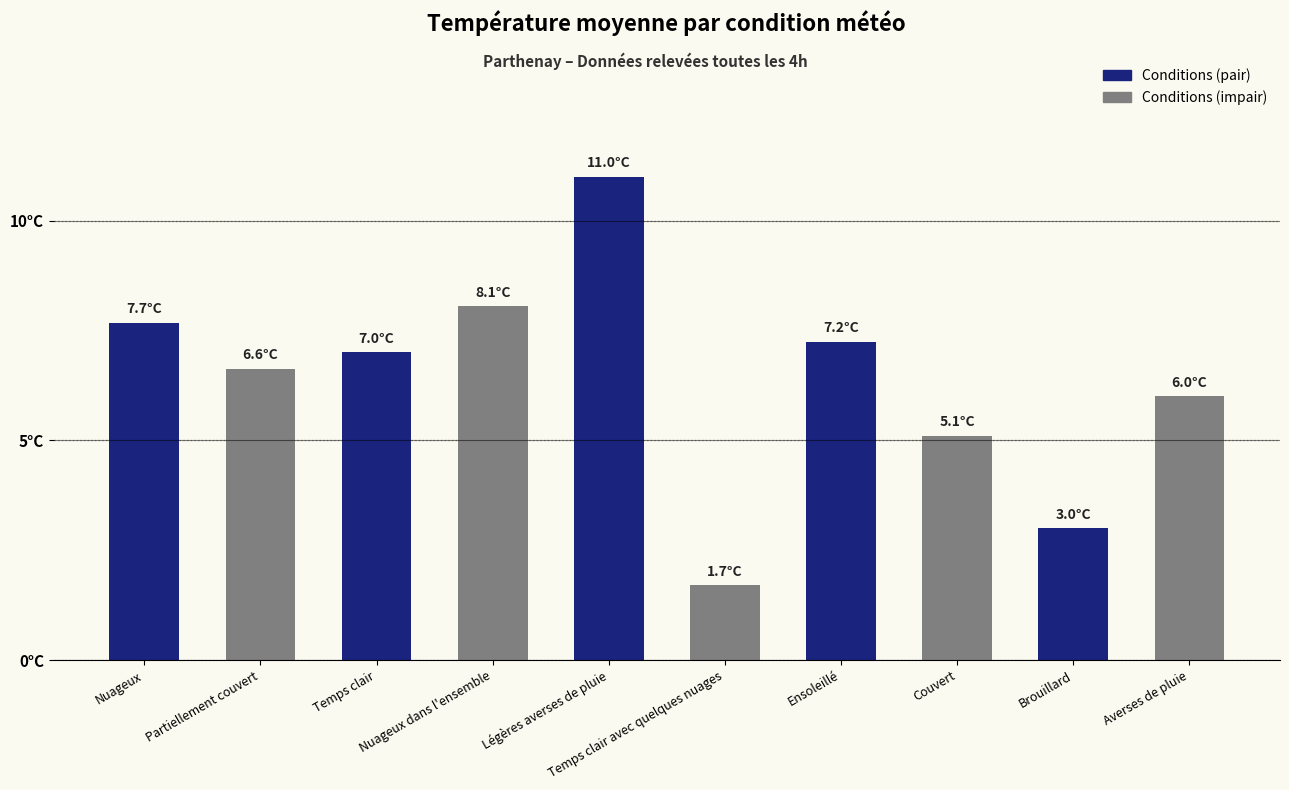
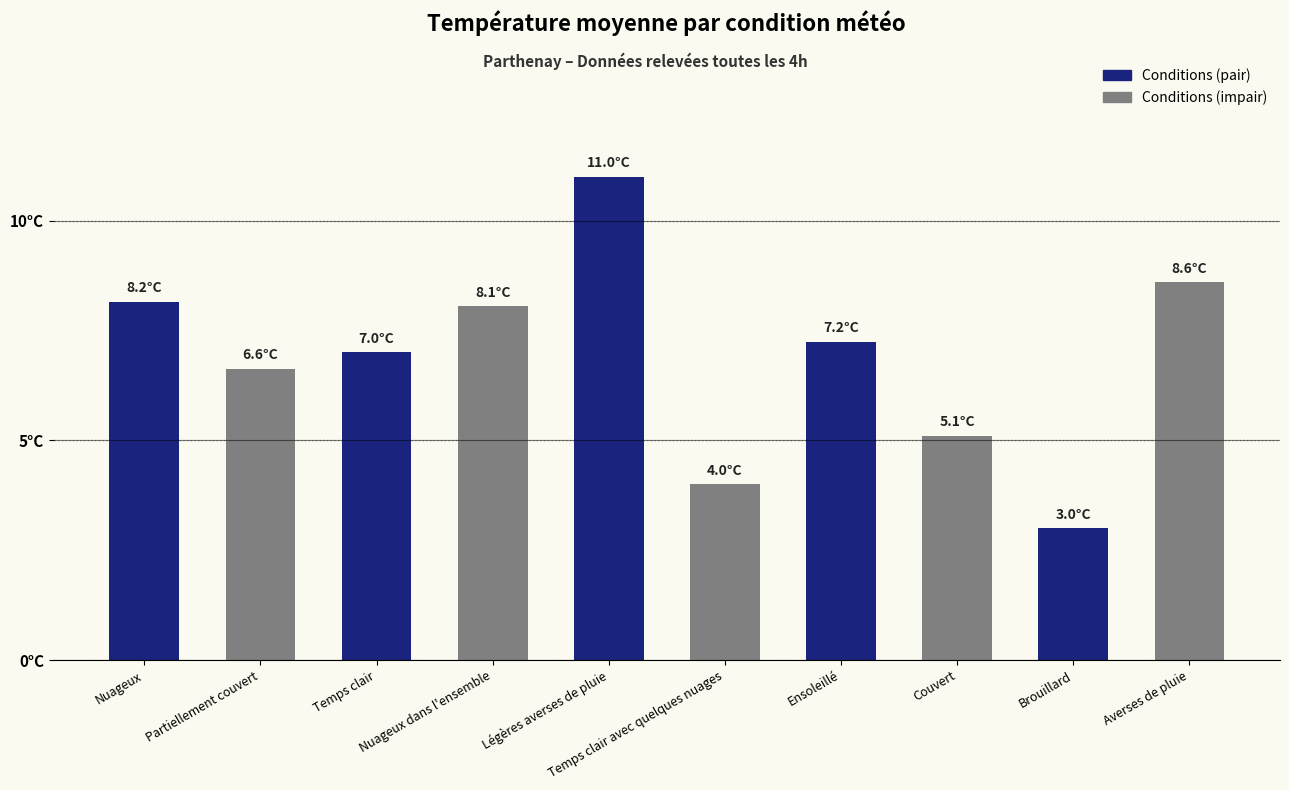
  {
-   "Nuageux": "7.7°C",
+   "Nuageux": "8.2°C",
    "Partiellement couvert": "6.6°C",
    "Temps clair": "7.0°C",
    "Nuageux dans l'ensemble": "8.1°C",
    "Légères averses de pluie": "11.0°C",
-   "Temps clair avec quelques nuages": "1.7°C",
+   "Temps clair avec quelques nuages": "4.0°C",
    "Ensoleillé": "7.2°C",
    "Couvert": "5.1°C",
    "Brouillard": "3.0°C",
-   "Averses de pluie": "6.0°C"
+   "Averses de pluie": "8.6°C"
  }
